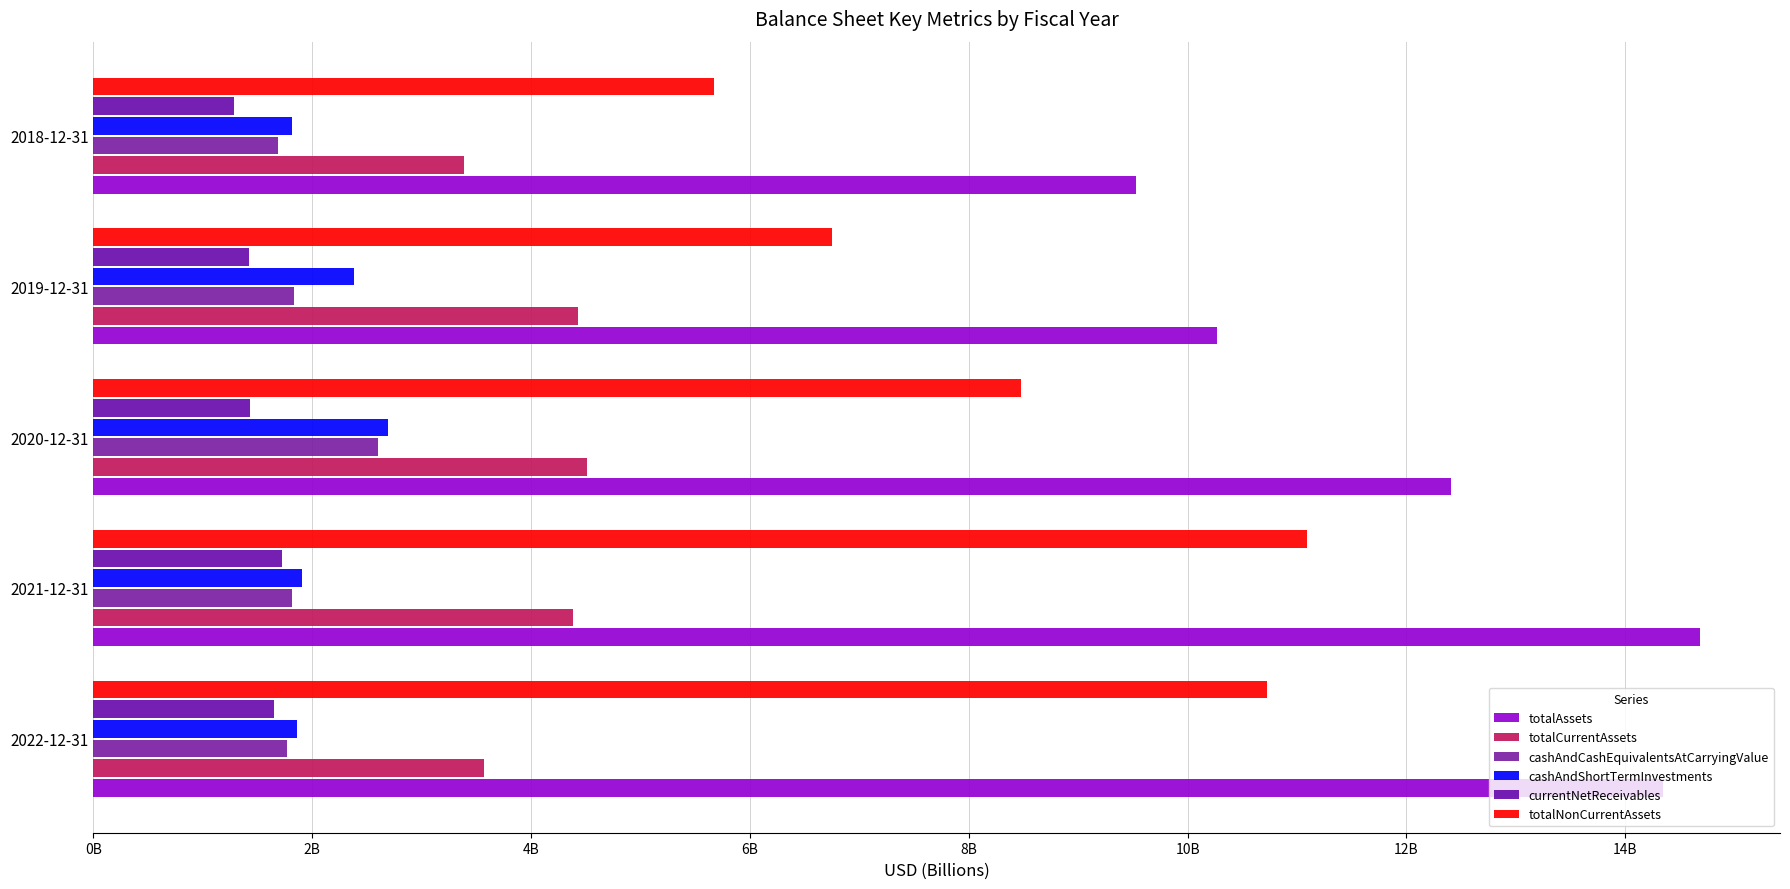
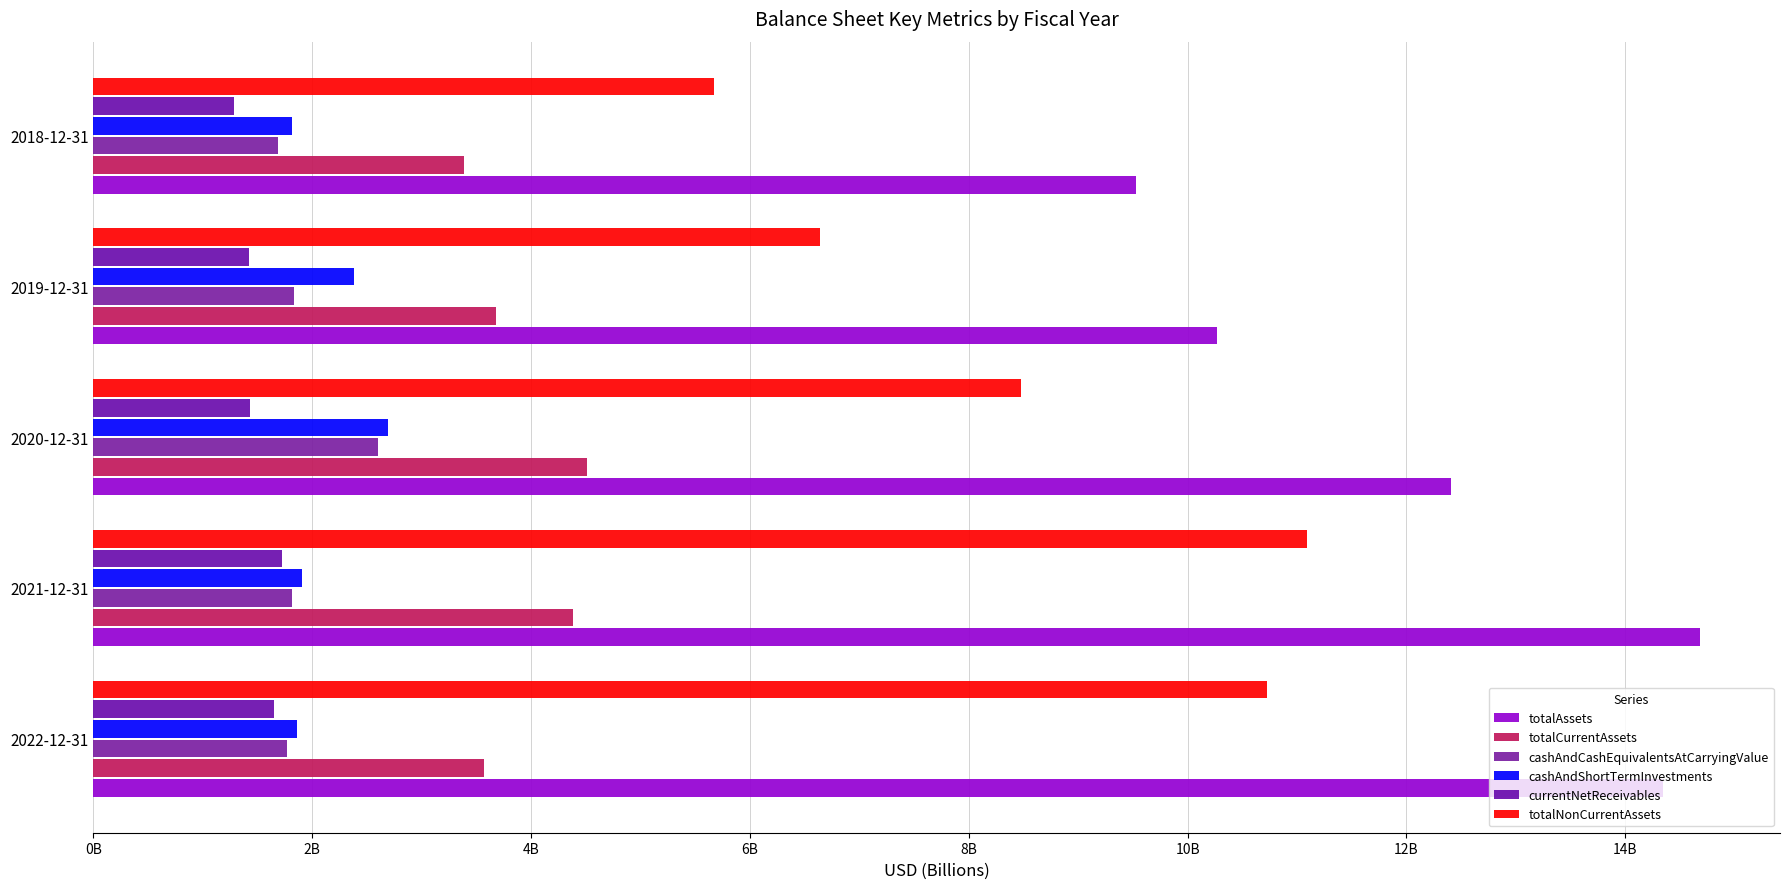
  {
    "totalCurrentAssets": {
      "2018-12-31": 3390000000,
-     "2019-12-31": 4430000000,
+     "2019-12-31": 3680000000,
      "2020-12-31": 4510000000,
      "2021-12-31": 4380000000,
      "2022-12-31": 3570000000
    },
    "cashAndShortTermInvestments": {
      "2018-12-31": 1820000000,
      "2019-12-31": 2380000000,
      "2020-12-31": 2700000000,
      "2021-12-31": 1900000000,
      "2022-12-31": 1860000000
    },
    "totalNonCurrentAssets": {
      "2018-12-31": 5670000000,
-     "2019-12-31": 6750000000,
+     "2019-12-31": 6640000000,
      "2020-12-31": 8470000000,
      "2021-12-31": 11090000000,
      "2022-12-31": 10720000000
    }
  }
